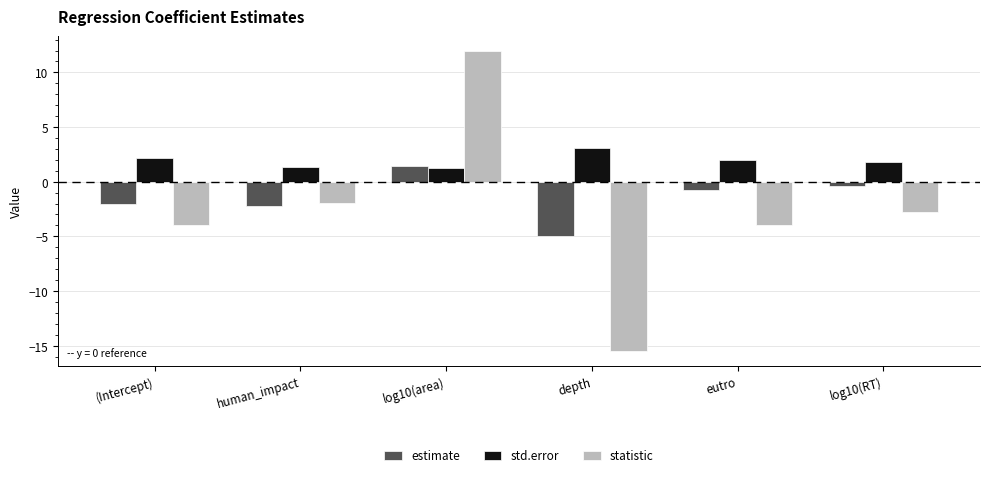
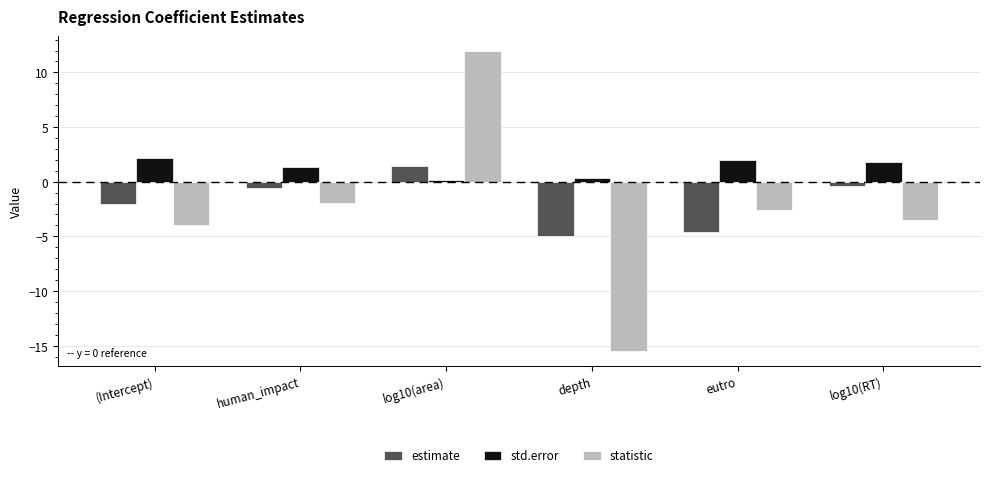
  {
    "estimate": {
      "(Intercept)": -2.0,
-     "human_impact": -2.2,
+     "human_impact": -0.6,
      "log10(area)": 1.4,
      "depth": -4.9,
-     "eutro": -0.7,
+     "eutro": -4.6,
      "log10(RT)": -0.4
    },
    "std.error": {
      "(Intercept)": 2.2,
      "human_impact": 1.3,
-     "log10(area)": 1.3,
-     "depth": 3.1,
+     "log10(area)": 0.1,
+     "depth": 0.3,
      "eutro": 2.0,
      "log10(RT)": 1.8
    },
    "statistic": {
      "(Intercept)": -4.0,
      "human_impact": -2.0,
      "log10(area)": 12.0,
      "depth": -15.5,
-     "eutro": -4.0,
-     "log10(RT)": -2.8
+     "eutro": -2.6,
+     "log10(RT)": -3.5
    }
  }
